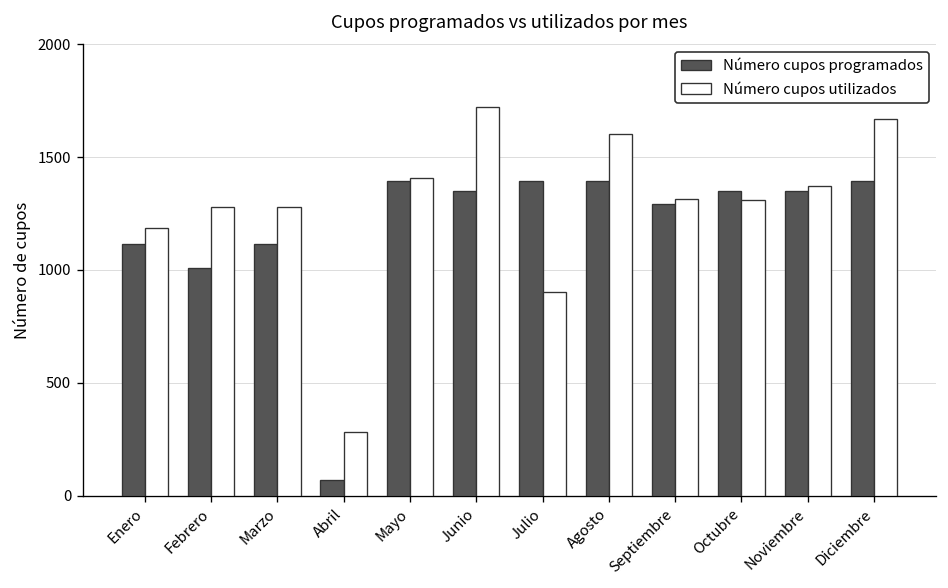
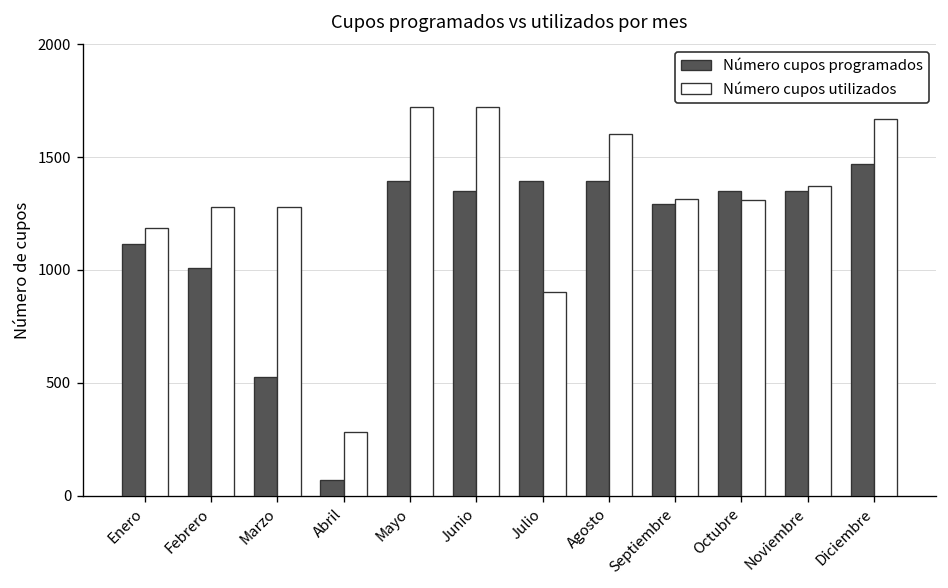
  {
    "Número cupos programados": {
      "Enero": 1120,
      "Febrero": 1010,
-     "Marzo": 1120,
+     "Marzo": 530,
      "Abril": 70,
      "Mayo": 1400,
      "Junio": 1350,
      "Julio": 1400,
      "Agosto": 1400,
      "Septiembre": 1290,
      "Octubre": 1350,
      "Noviembre": 1350,
-     "Diciembre": 1400
+     "Diciembre": 1470
    },
    "Número cupos utilizados": {
      "Enero": 1190,
      "Febrero": 1280,
      "Marzo": 1280,
      "Abril": 280,
-     "Mayo": 1410,
+     "Mayo": 1720,
      "Junio": 1720,
      "Julio": 900,
      "Agosto": 1600,
      "Septiembre": 1320,
      "Octubre": 1310,
      "Noviembre": 1370,
      "Diciembre": 1670
    }
  }
